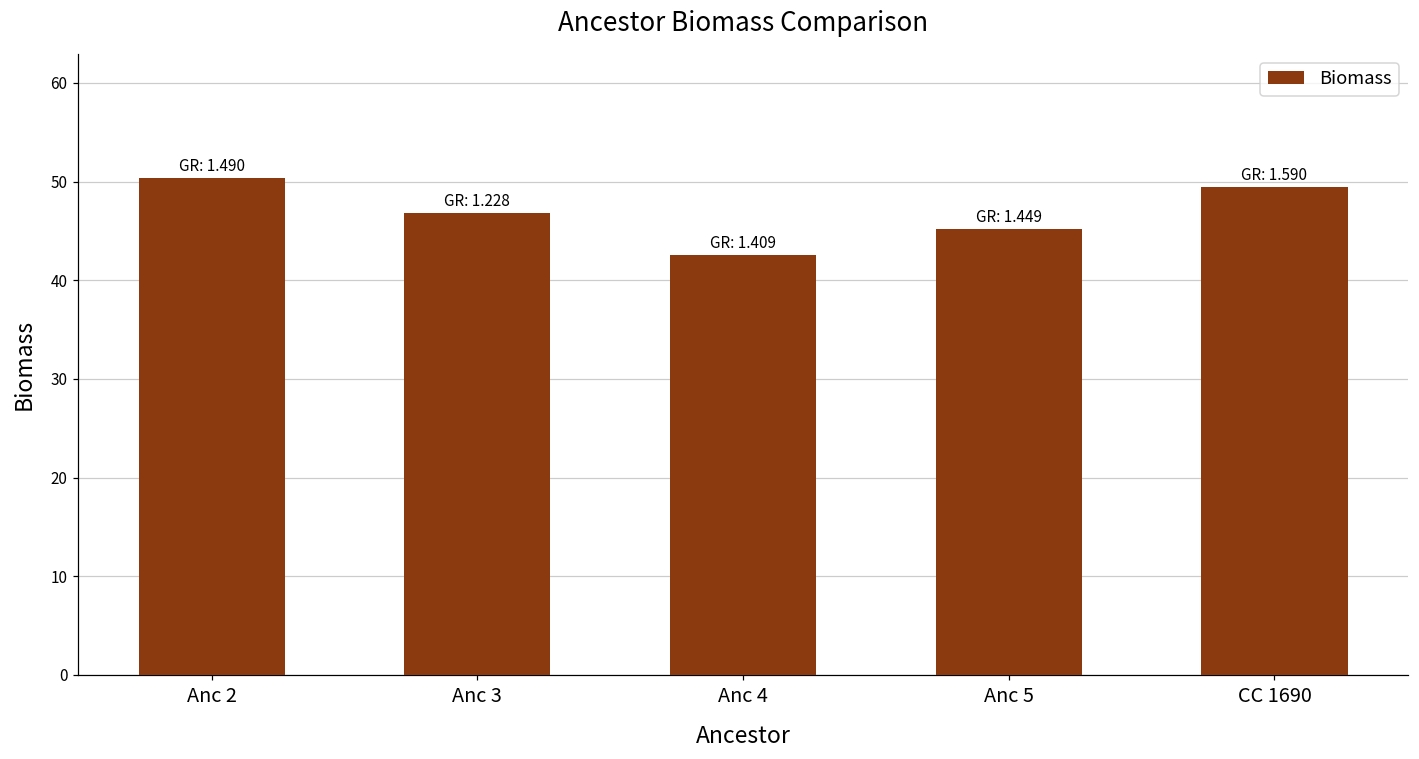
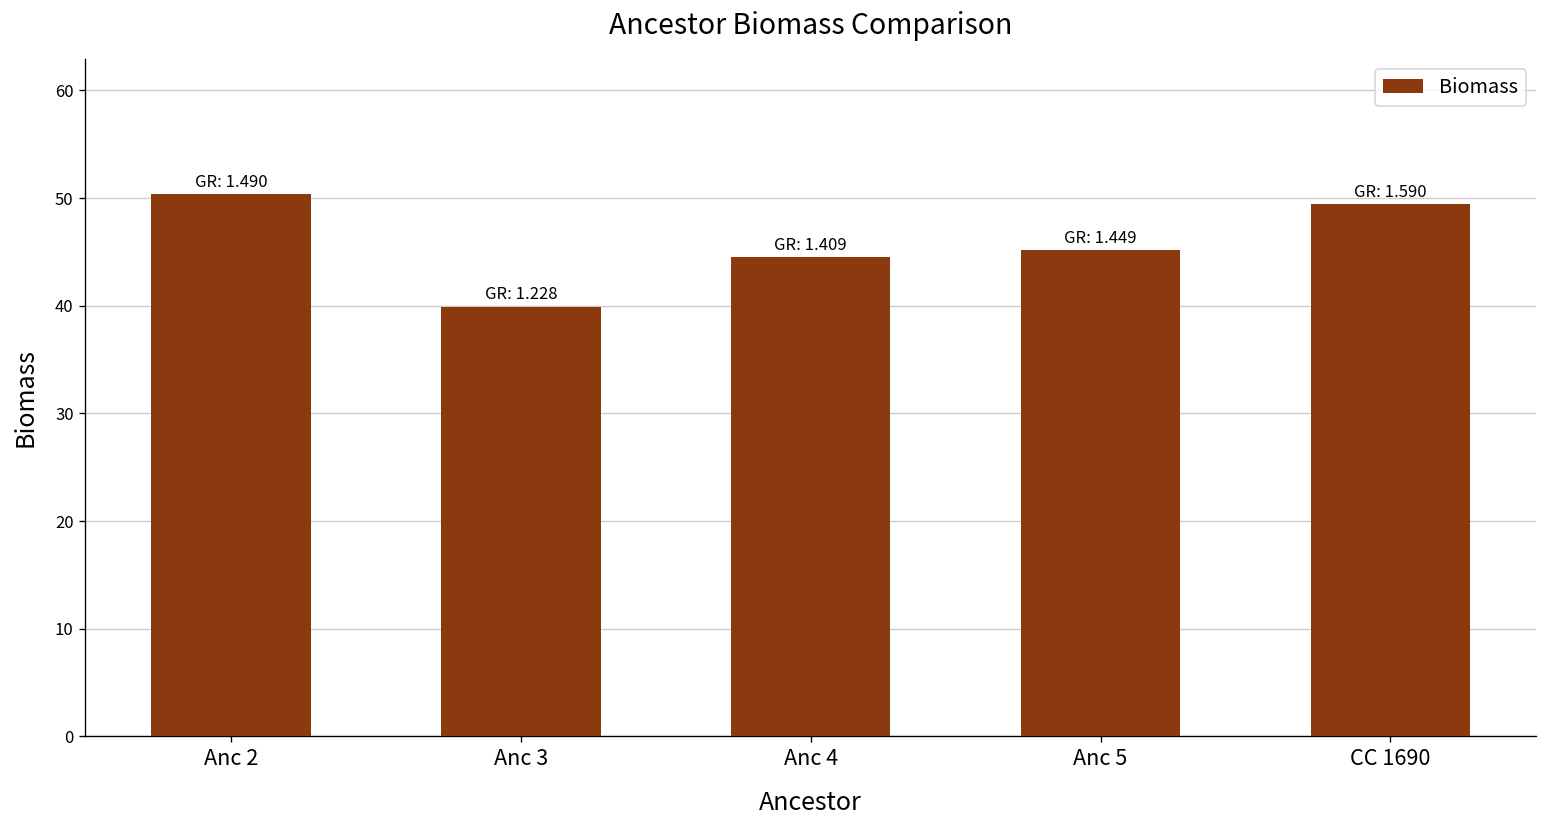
  {
-   "Anc 3": 47,
-   "Anc 4": 43
+   "Anc 3": 40,
+   "Anc 4": 44
  }
